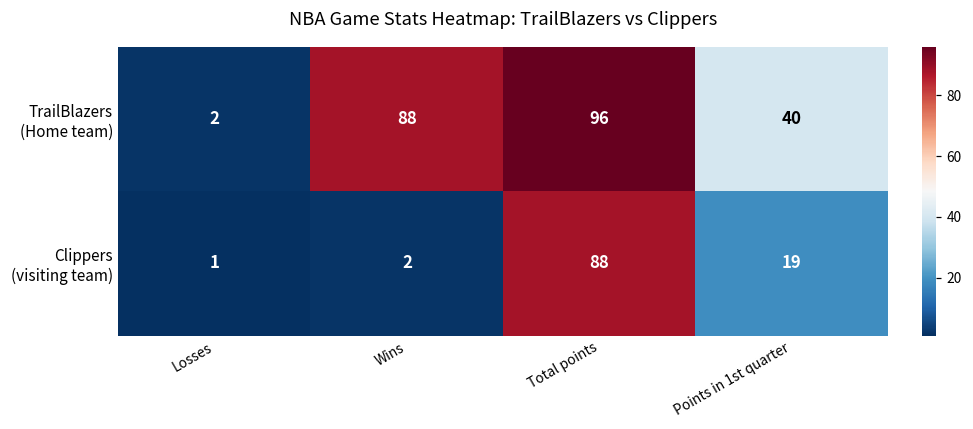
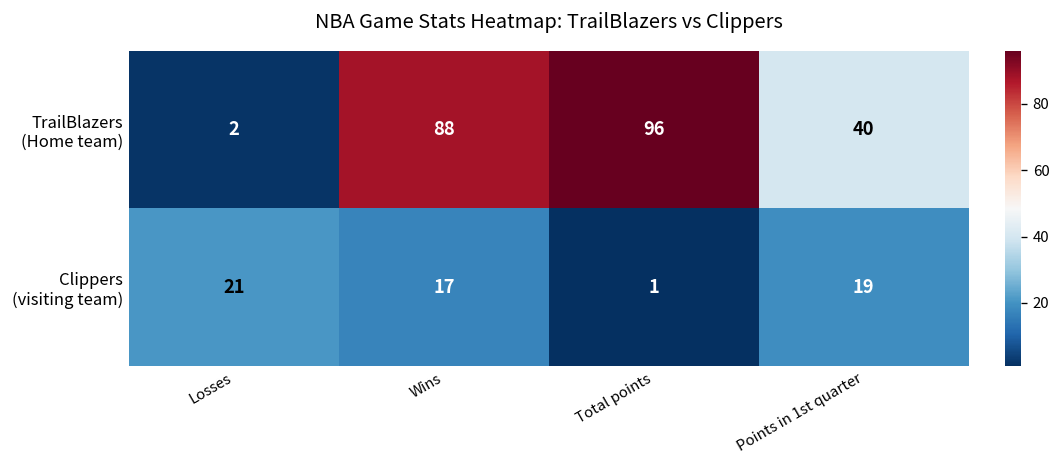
  {
    "TrailBlazers (Home team)": {
      "Losses": 2,
      "Wins": 88,
      "Total points": 96,
      "Points in 1st quarter": 40
    },
    "Clippers (visiting team)": {
-     "Losses": 1,
-     "Wins": 2,
-     "Total points": 88,
+     "Losses": 21,
+     "Wins": 17,
+     "Total points": 1,
      "Points in 1st quarter": 19
    }
  }
